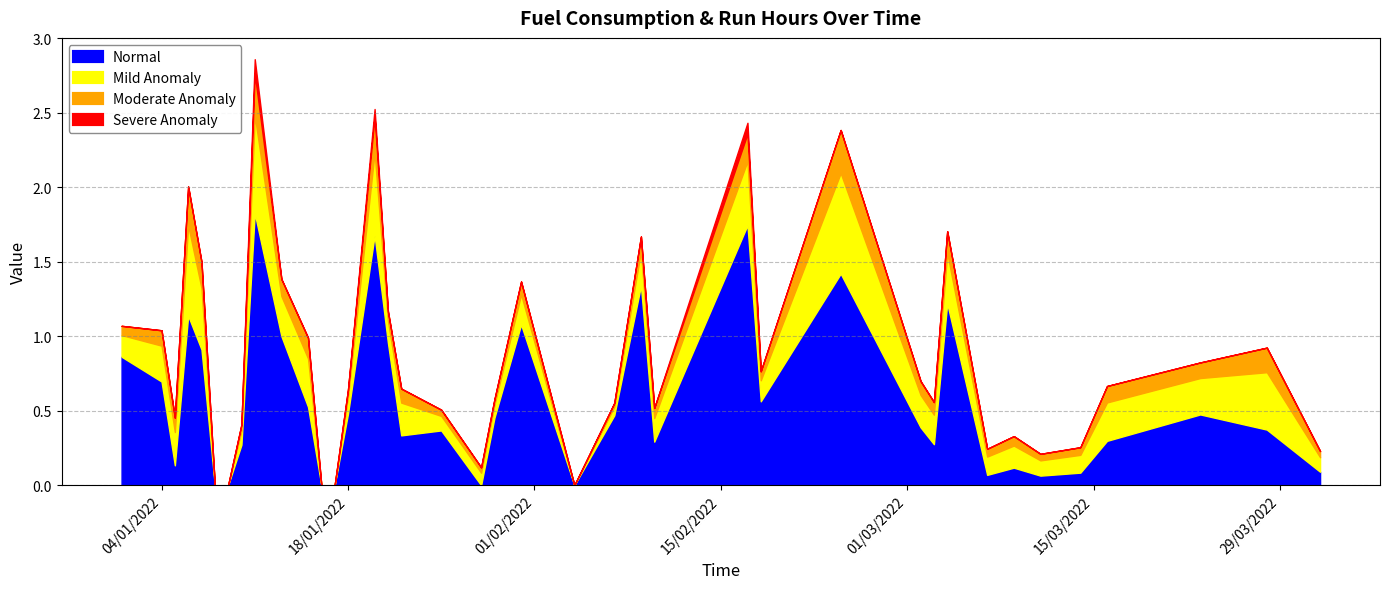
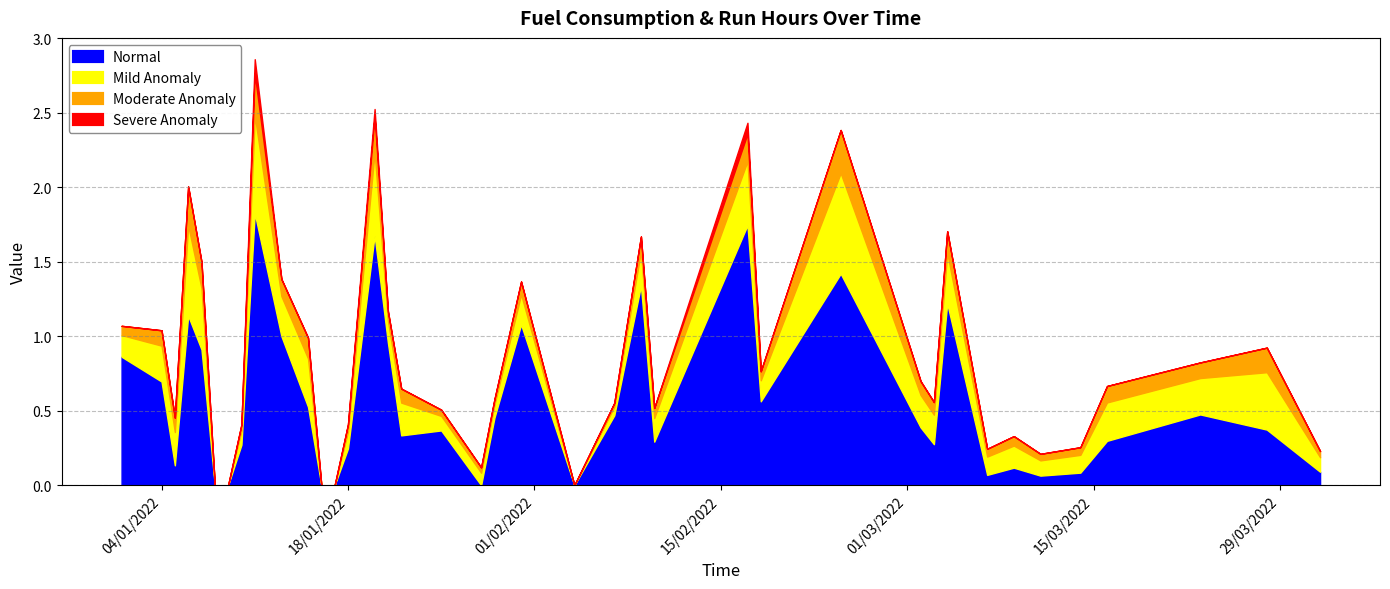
  {
    "Normal": {
-     "18/01/2022": 0.48
+     "18/01/2022": 0.25
    }
  }
